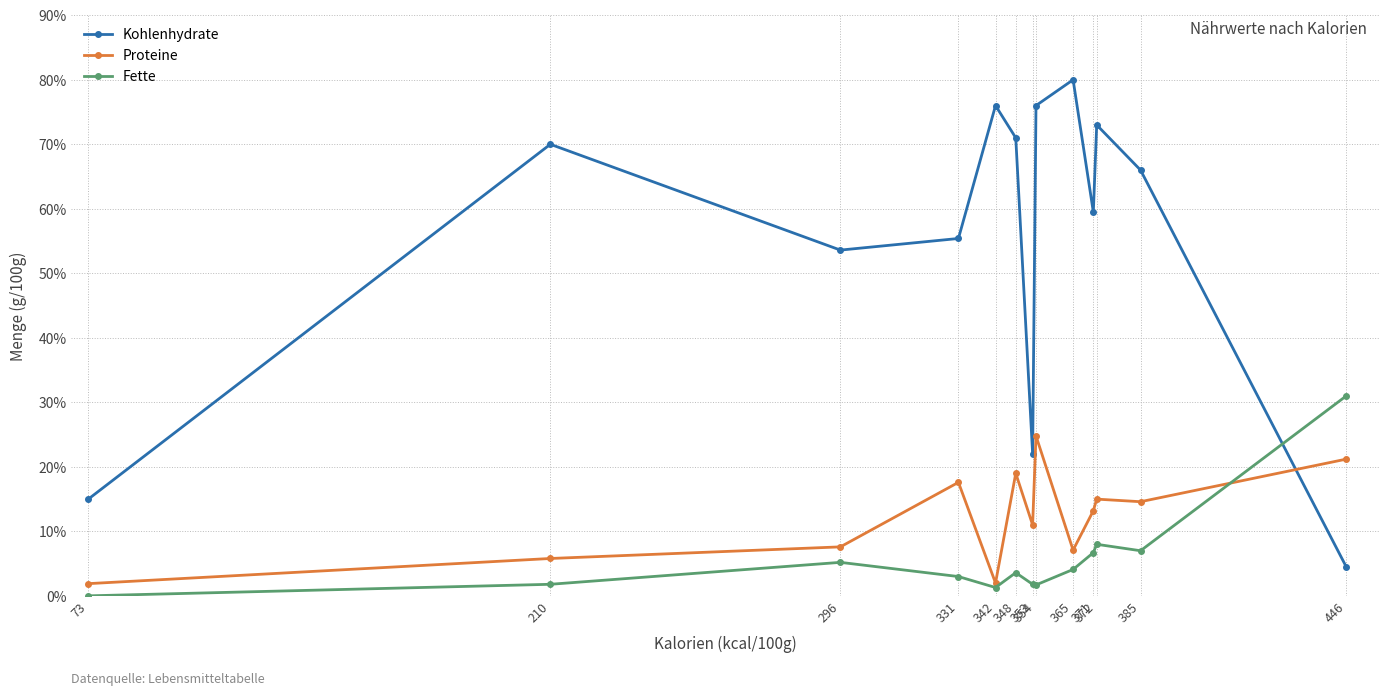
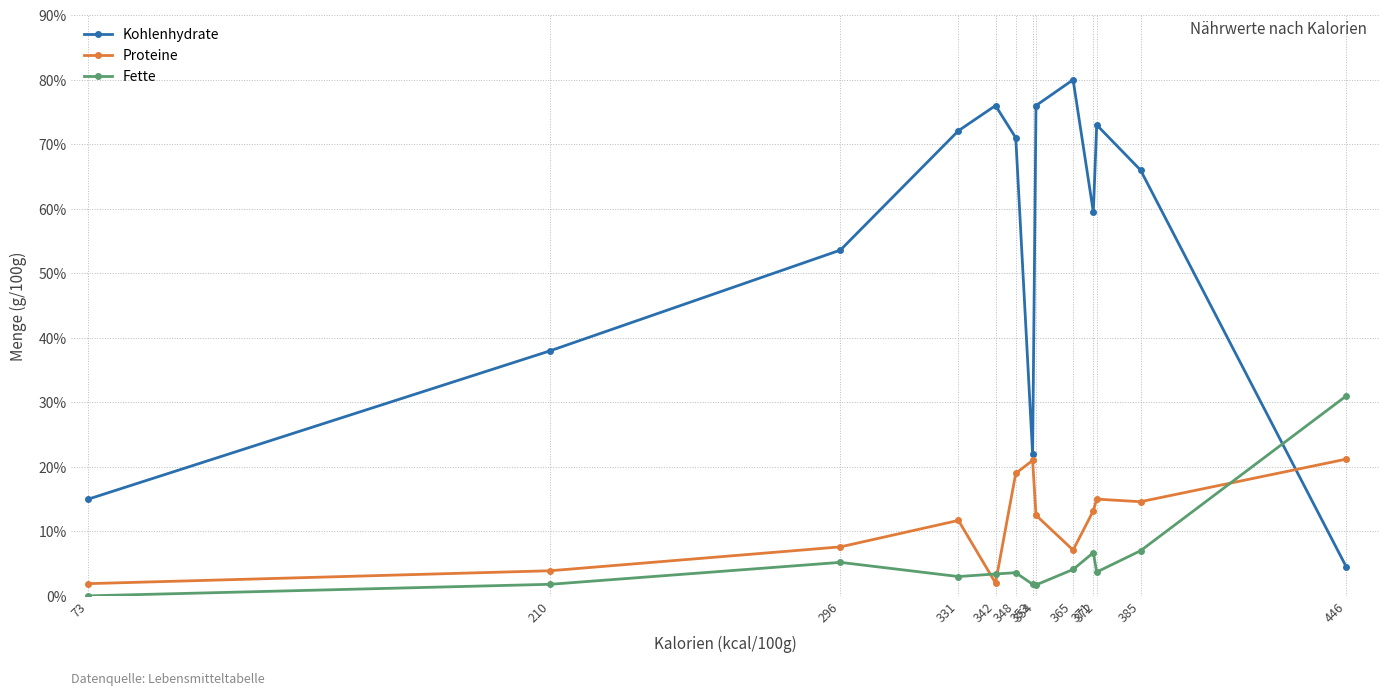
  {
    "Kohlenhydrate": {
      "73": "15%",
-     "210": "70%",
+     "210": "38%",
      "296": "54%",
-     "331": "55%",
+     "331": "72%",
      "342": "76%",
      "348": "71%",
      "353": "22%",
      "354": "76%",
      "365": "80%",
      "371": "60%",
      "372": "73%",
      "385": "66%",
      "446": "5%"
    },
    "Proteine": {
      "73": "2%",
-     "210": "6%",
+     "210": "4%",
      "296": "8%",
-     "331": "18%",
+     "331": "12%",
      "342": "2%",
      "348": "19%",
-     "353": "11%",
-     "354": "25%",
+     "353": "21%",
+     "354": "13%",
      "365": "7%",
      "371": "13%",
      "372": "15%",
      "385": "15%",
      "446": "21%"
    },
    "Fette": {
      "73": "0%",
      "210": "2%",
      "296": "5%",
      "331": "3%",
-     "342": "1%",
+     "342": "3%",
      "348": "4%",
      "353": "2%",
      "354": "2%",
      "365": "4%",
      "371": "7%",
-     "372": "8%",
+     "372": "4%",
      "385": "7%",
      "446": "31%"
    }
  }
